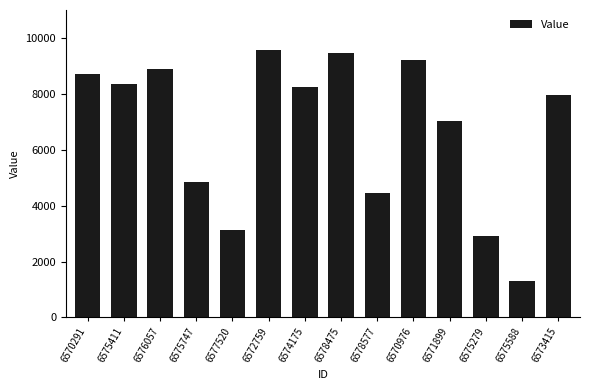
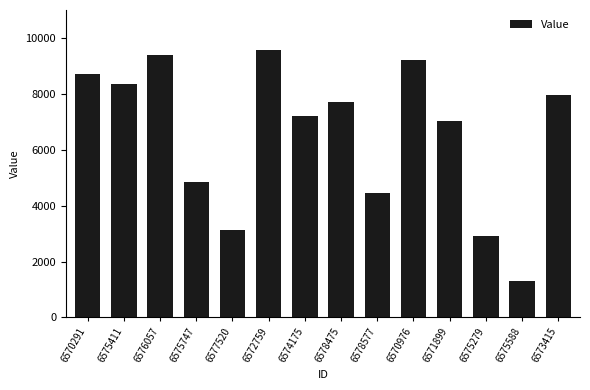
  {
    "6570291": 8700,
    "6575411": 8400,
-   "6576057": 8900,
+   "6576057": 9400,
    "6575747": 4900,
    "6577520": 3100,
    "6572759": 9600,
-   "6574175": 8200,
-   "6578475": 9500,
+   "6574175": 7200,
+   "6578475": 7700,
    "6578577": 4500,
    "6570976": 9200,
    "6571899": 7000,
    "6575279": 2900,
    "6575588": 1300,
    "6573415": 8000
  }
